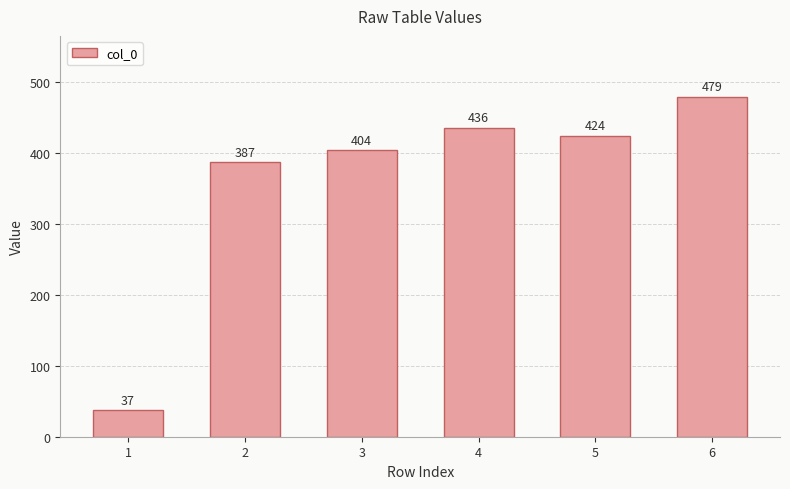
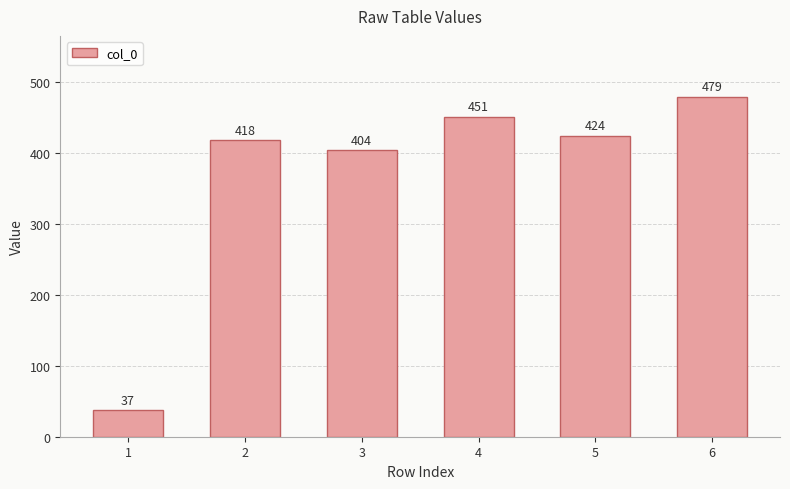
  {
    "1": 37,
-   "2": 387,
+   "2": 418,
    "3": 404,
-   "4": 436,
+   "4": 451,
    "5": 424,
    "6": 479
  }
